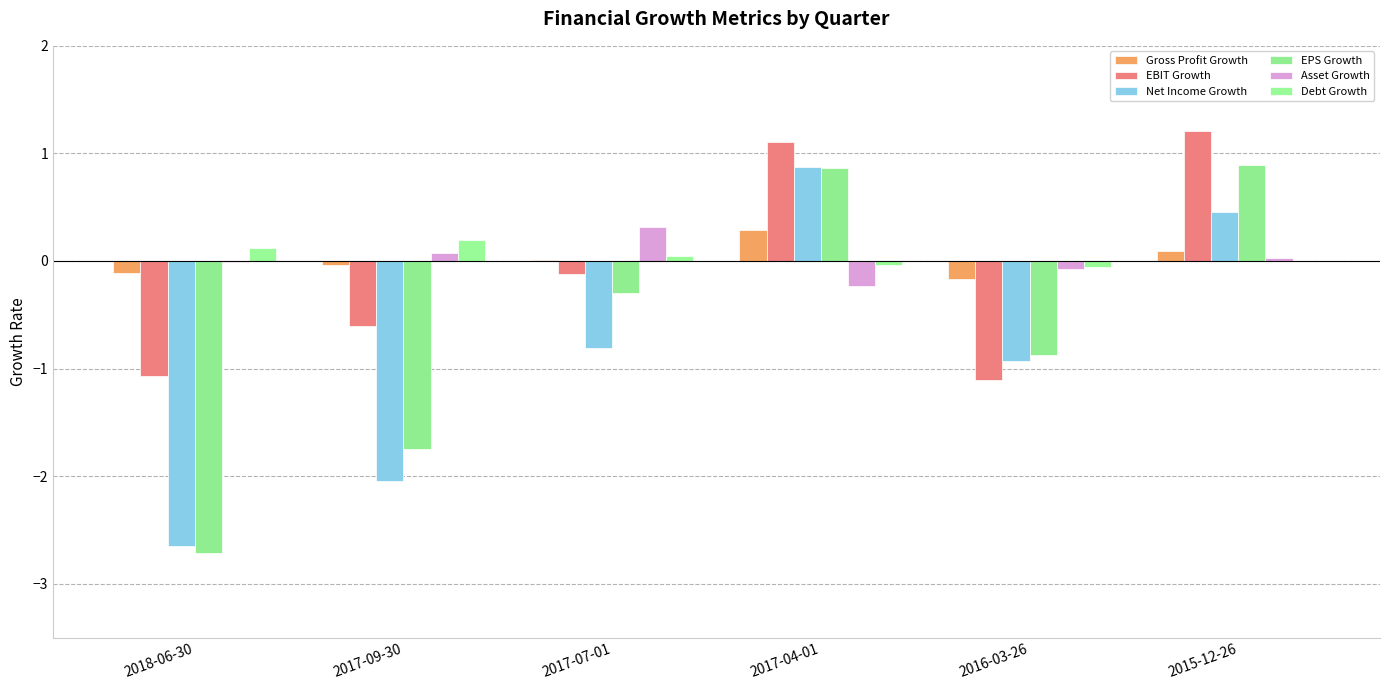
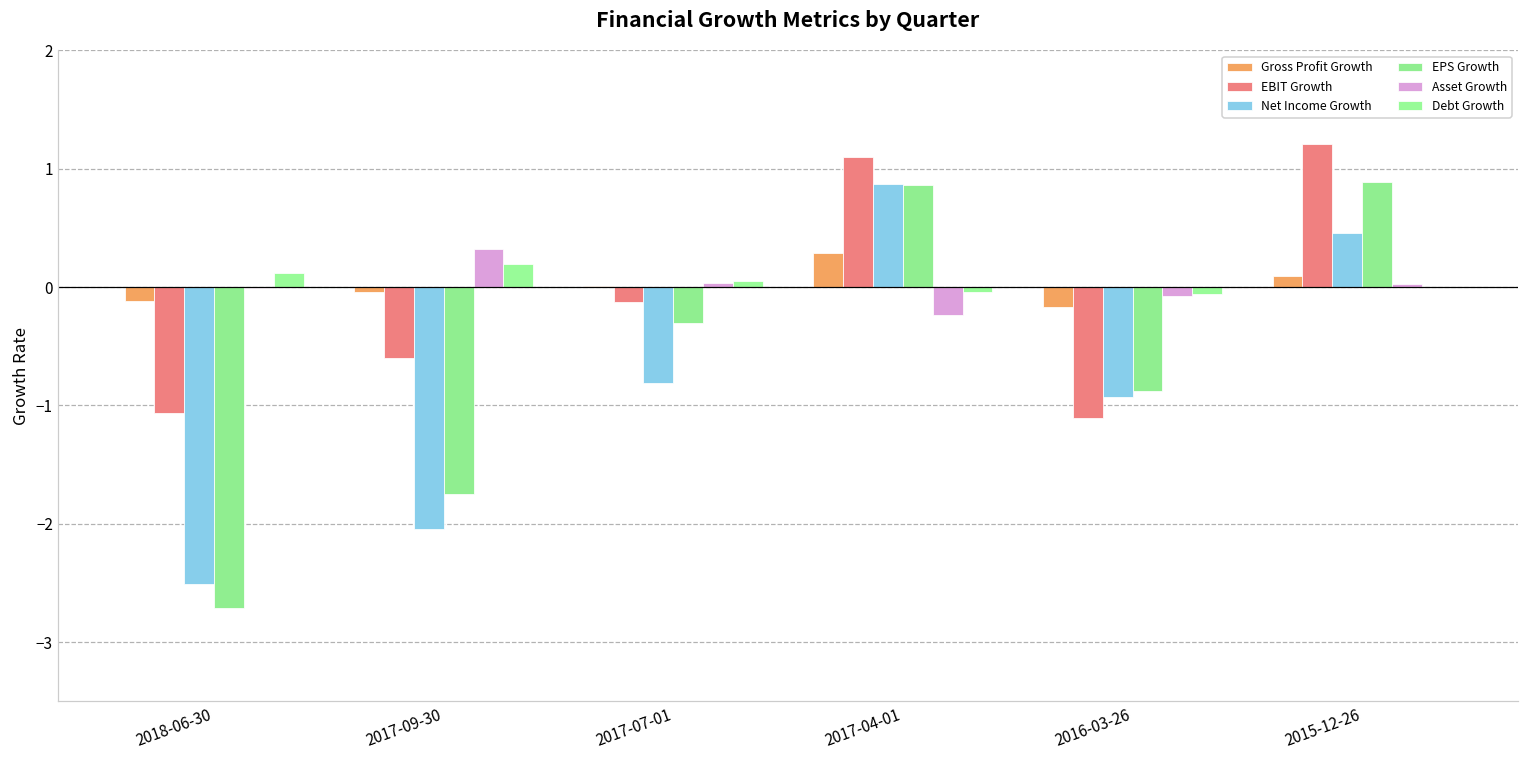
  {
    "Net Income Growth": {
-     "2018-06-30": -2.65,
+     "2018-06-30": -2.51,
      "2017-09-30": -2.04,
      "2017-07-01": -0.81,
      "2017-04-01": 0.87,
      "2016-03-26": -0.93,
      "2015-12-26": 0.46
    },
    "Asset Growth": {
-     "2017-09-30": 0.07,
-     "2017-07-01": 0.32,
+     "2017-09-30": 0.32,
+     "2017-07-01": 0.03,
      "2017-04-01": -0.24,
      "2016-03-26": -0.08,
      "2015-12-26": 0.03
    }
  }
